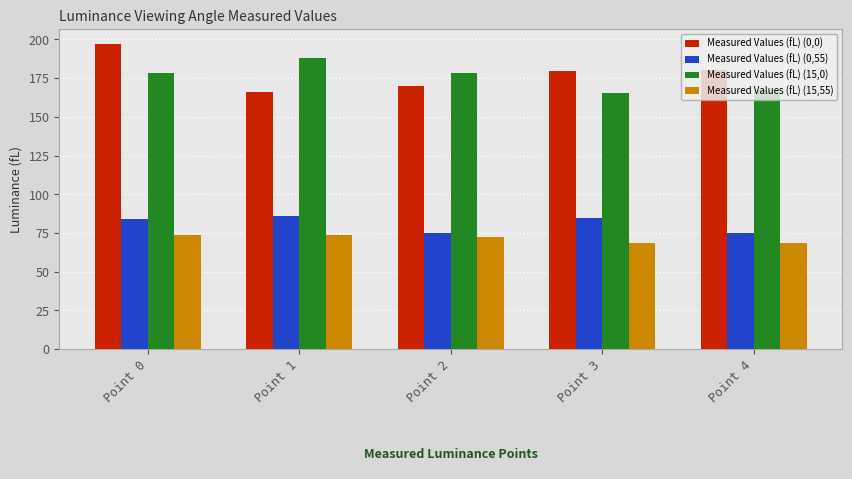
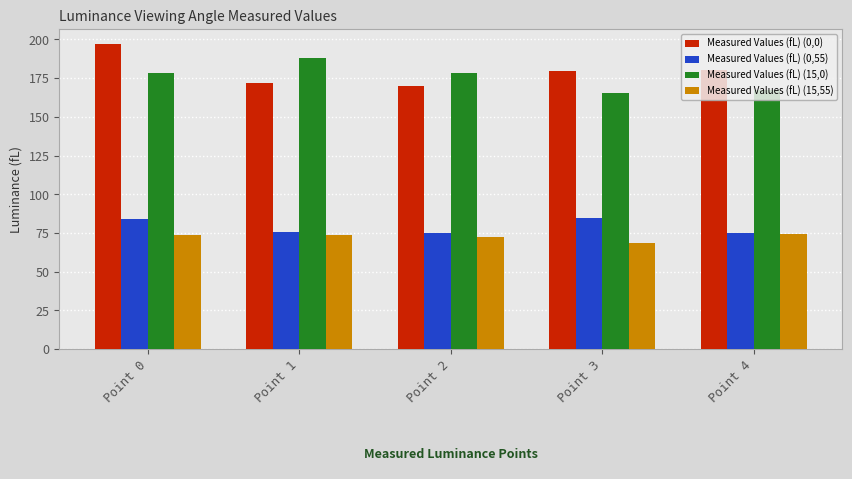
  {
    "Measured Values (fL) (0,0)": {
      "Point 0": 197,
-     "Point 1": 166,
+     "Point 1": 172,
      "Point 2": 170,
      "Point 3": 180
    },
    "Measured Values (fL) (0,55)": {
      "Point 0": 84,
-     "Point 1": 86,
+     "Point 1": 76,
      "Point 2": 75,
      "Point 3": 85,
      "Point 4": 75
    },
    "Measured Values (fL) (15,0)": {
      "Point 0": 178,
      "Point 1": 188,
      "Point 2": 178,
      "Point 3": 165
    },
    "Measured Values (fL) (15,55)": {
      "Point 0": 74,
      "Point 1": 73,
      "Point 2": 72,
      "Point 3": 68,
-     "Point 4": 69
+     "Point 4": 74
    }
  }
